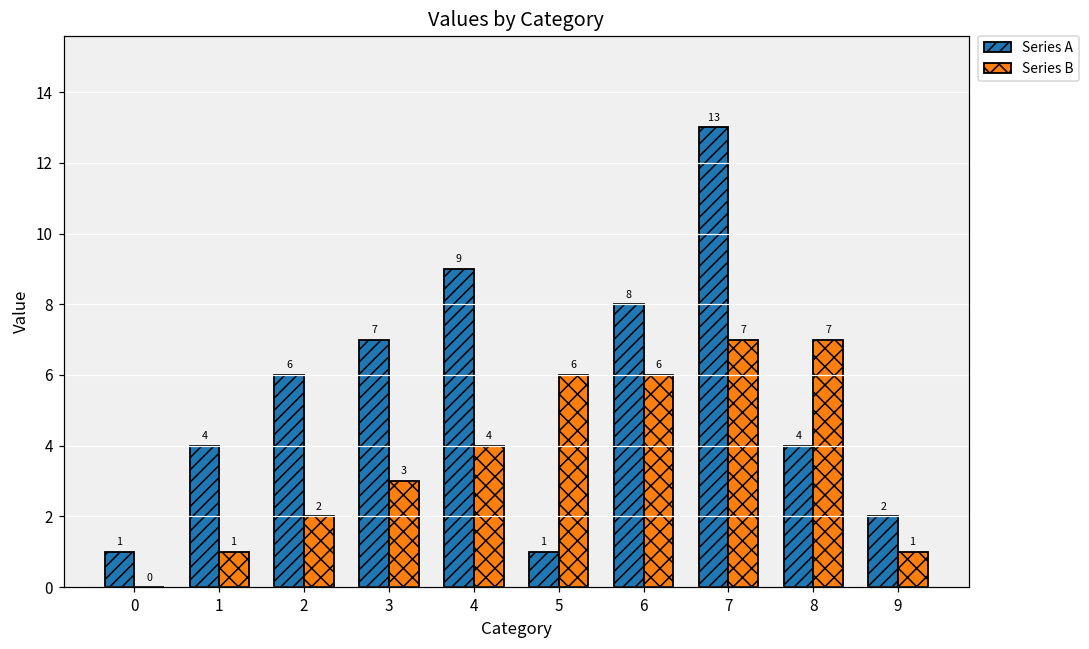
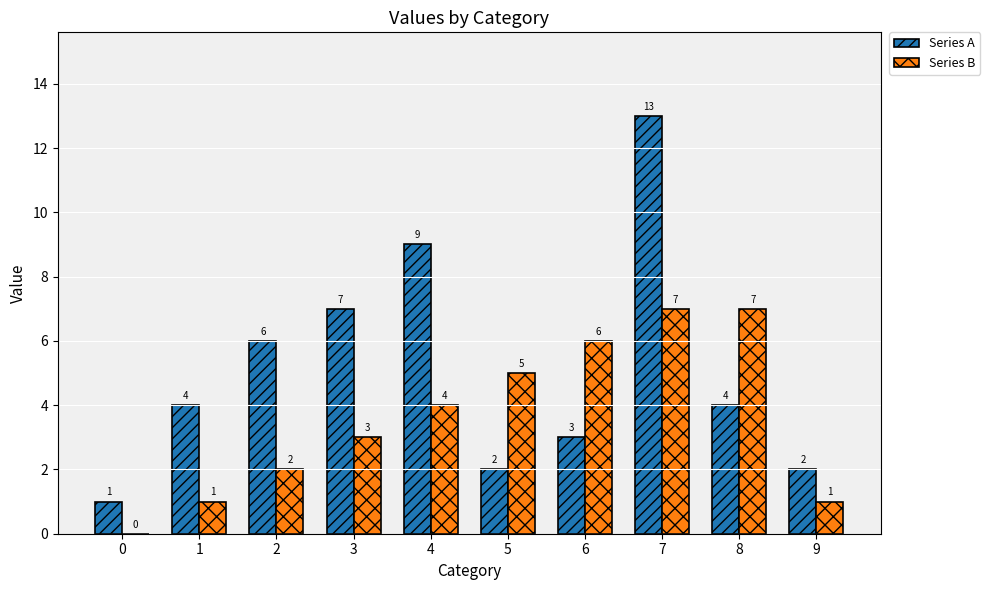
  {
    "Series A": {
      "0": 1,
      "1": 4,
      "2": 6,
      "3": 7,
      "4": 9,
-     "5": 1,
-     "6": 8,
+     "5": 2,
+     "6": 3,
      "7": 13,
      "8": 4,
      "9": 2
    },
    "Series B": {
      "0": 0,
      "1": 1,
      "2": 2,
      "3": 3,
      "4": 4,
-     "5": 6,
+     "5": 5,
      "6": 6,
      "7": 7,
      "8": 7,
      "9": 1
    }
  }
